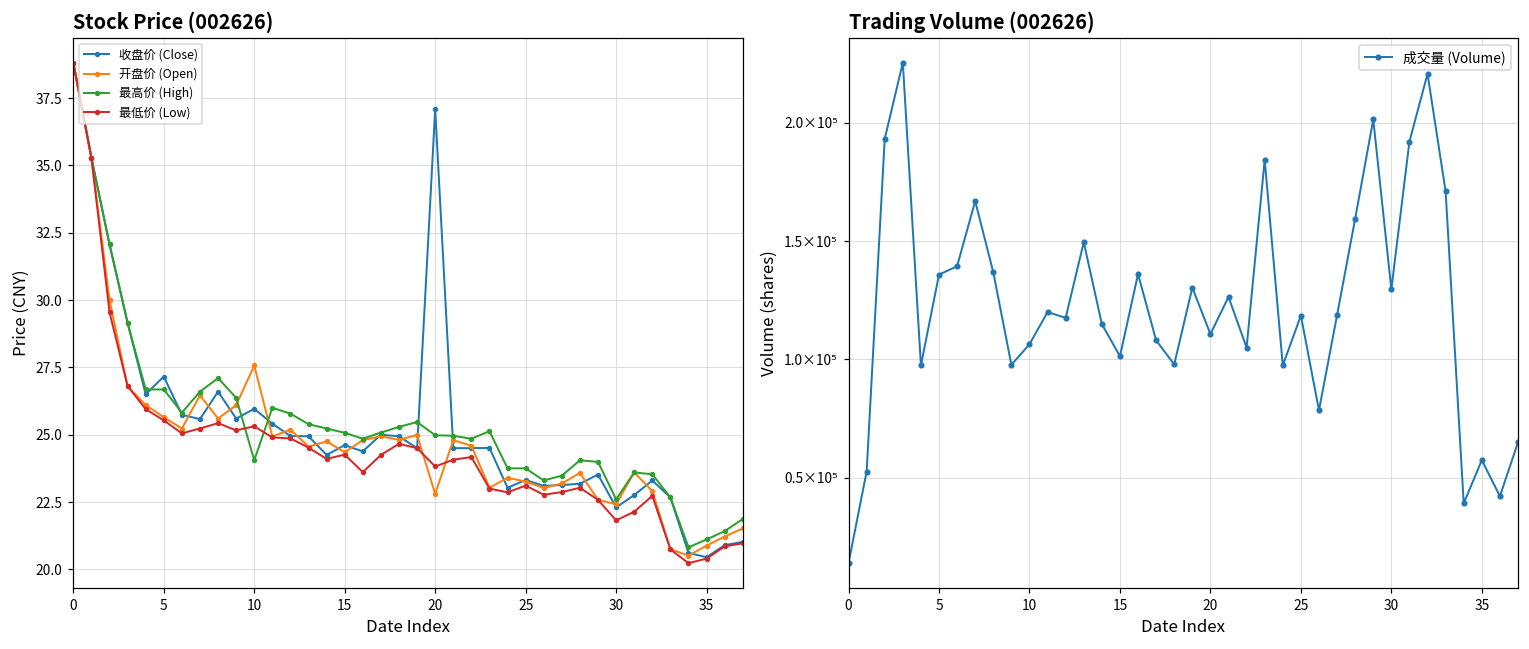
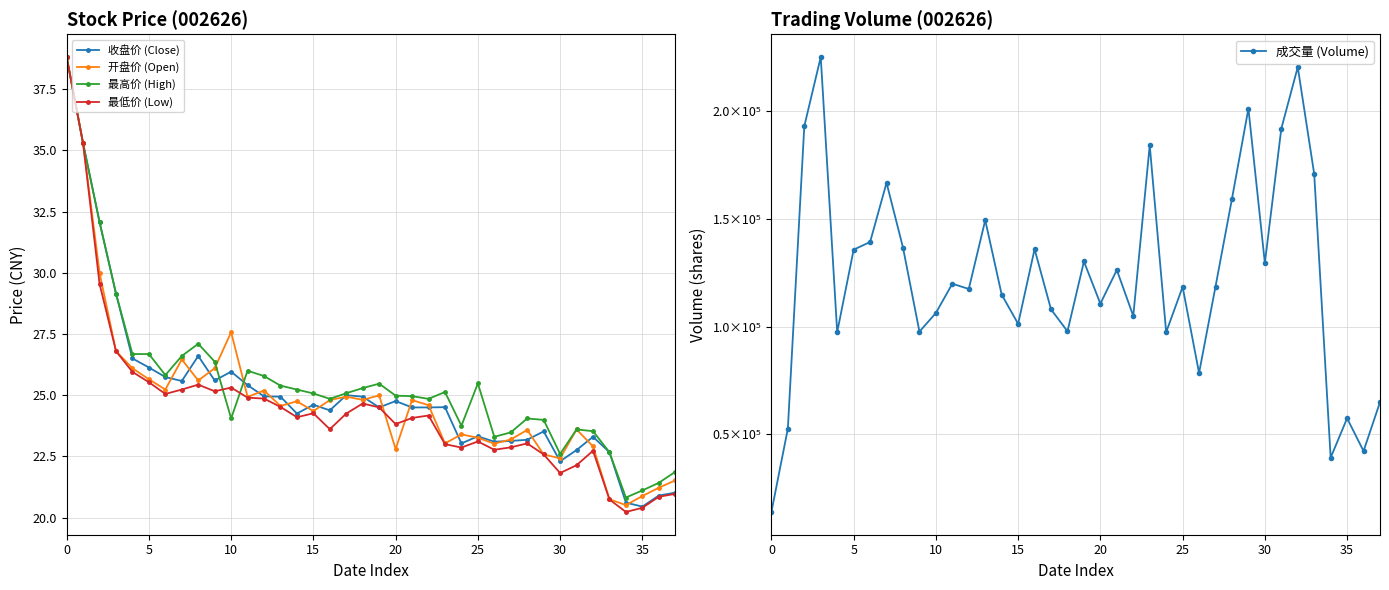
  {
    "Stock Price (002626)": {
      "收盘价 (Close)": {
-       "5": 27.2,
+       "5": 26.1,
        "10": 26.0,
        "15": 24.6,
-       "20": 37.1,
+       "20": 24.8,
        "30": 22.3
      },
      "开盘价 (Open)": {
        "5": 25.7,
        "10": 27.6,
        "20": 22.8,
        "30": 22.4,
        "35": 20.9
      },
      "最高价 (High)": {
        "5": 26.7,
        "10": 24.1,
        "15": 25.1,
        "20": 25.0,
-       "25": 23.8,
+       "25": 25.5,
        "30": 22.6,
        "35": 21.1
      },
      "最低价 (Low)": {
        "5": 25.5,
        "10": 25.3,
        "20": 23.8,
        "25": 23.1,
        "30": 21.8
      }
    }
  }
